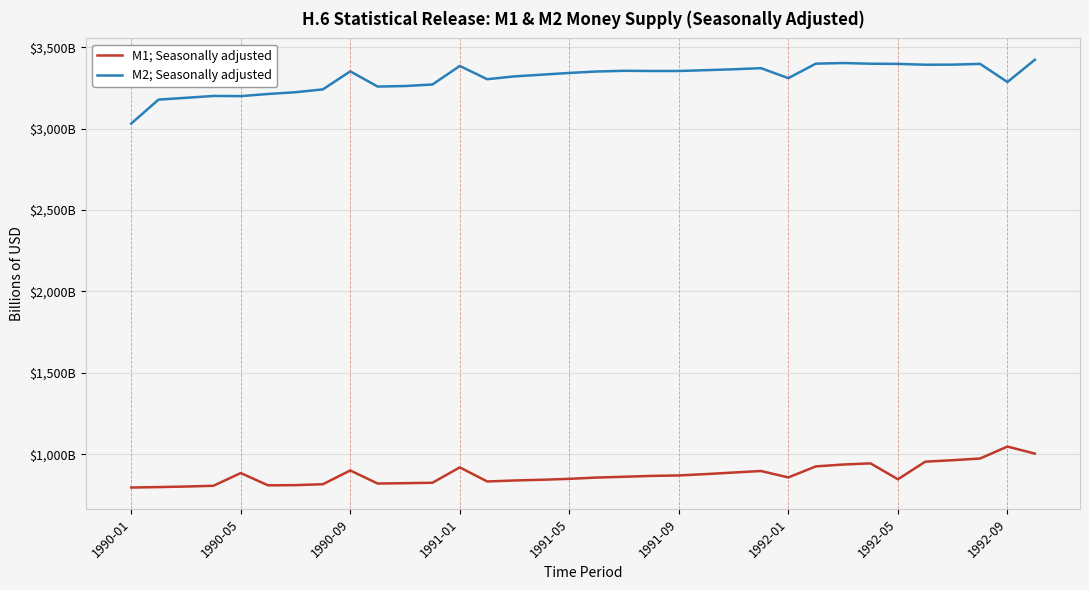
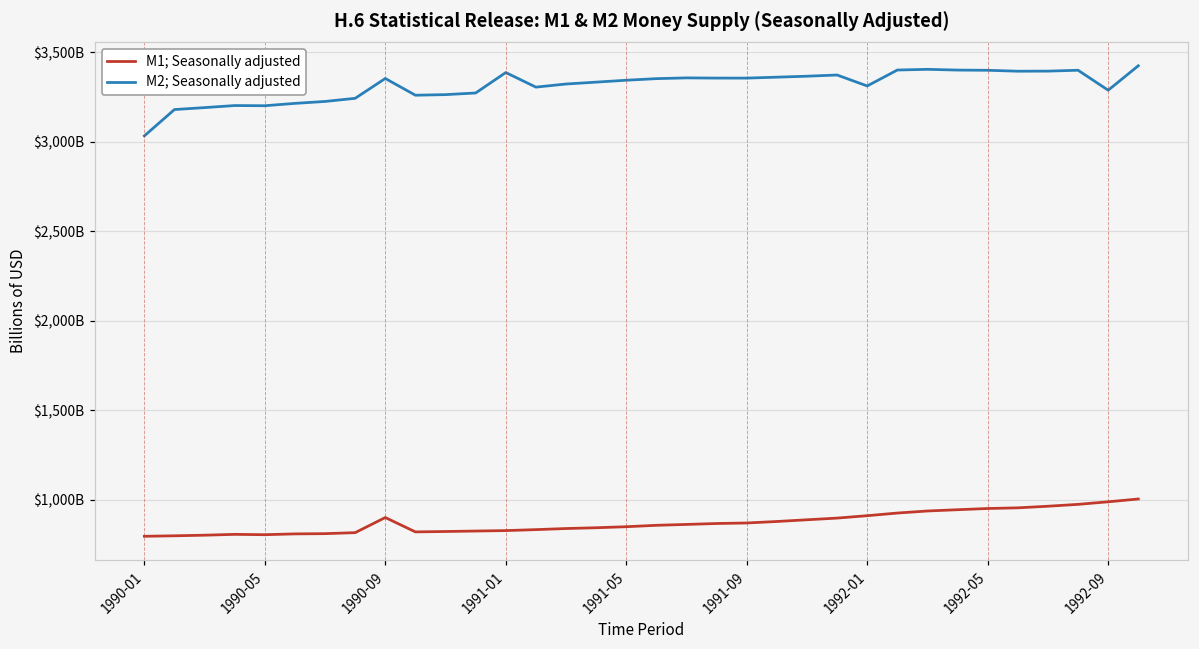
  {
    "M1; Seasonally adjusted": {
      "1990-01": "$800,000,000,000",
-     "1990-05": "$880,000,000,000",
+     "1990-05": "$800,000,000,000",
      "1990-09": "$900,000,000,000",
-     "1991-01": "$920,000,000,000",
+     "1991-01": "$830,000,000,000",
      "1991-05": "$850,000,000,000",
      "1991-09": "$870,000,000,000",
-     "1992-01": "$860,000,000,000",
-     "1992-05": "$850,000,000,000",
-     "1992-09": "$1,050,000,000,000"
+     "1992-01": "$910,000,000,000",
+     "1992-05": "$950,000,000,000",
+     "1992-09": "$990,000,000,000"
    },
    "M2; Seasonally adjusted": {
      "1990-01": "$3,030,000,000,000",
      "1990-05": "$3,200,000,000,000",
      "1990-09": "$3,350,000,000,000",
      "1991-01": "$3,390,000,000,000",
      "1991-05": "$3,340,000,000,000",
      "1991-09": "$3,350,000,000,000",
      "1992-01": "$3,310,000,000,000",
      "1992-05": "$3,400,000,000,000",
      "1992-09": "$3,290,000,000,000"
    }
  }
